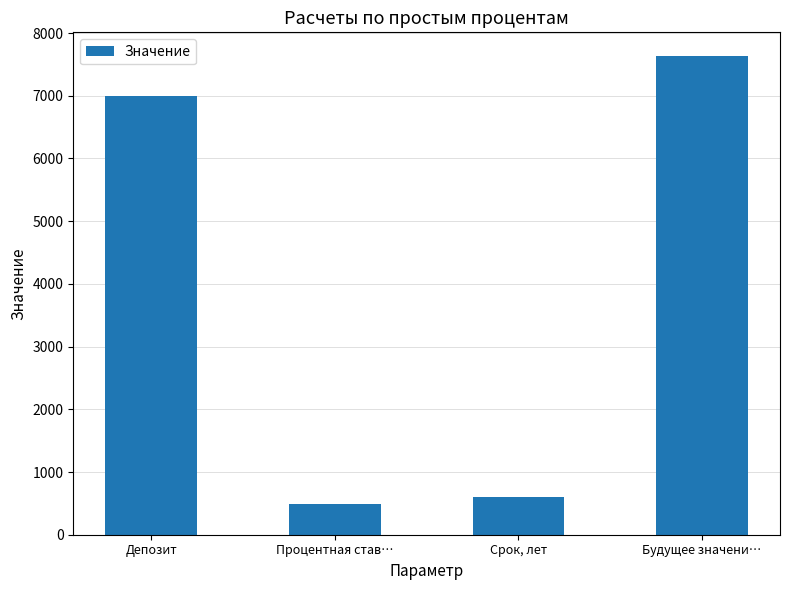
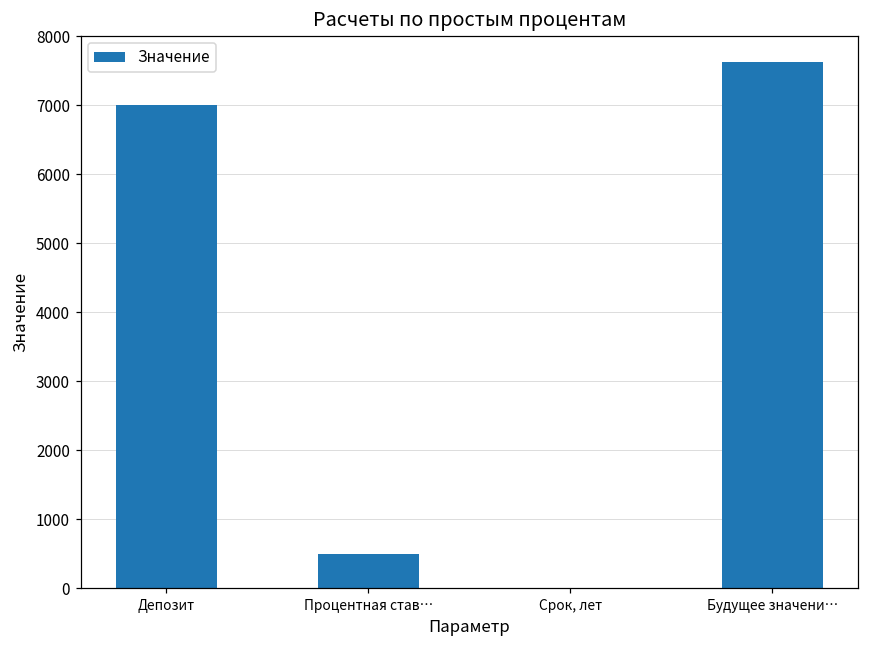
  {
    "Депозит": 7000,
    "Процентная став…": 500,
-   "Срок, лет": 600,
+   "Срок, лет": 0,
    "Будущее значени…": 7600
  }
